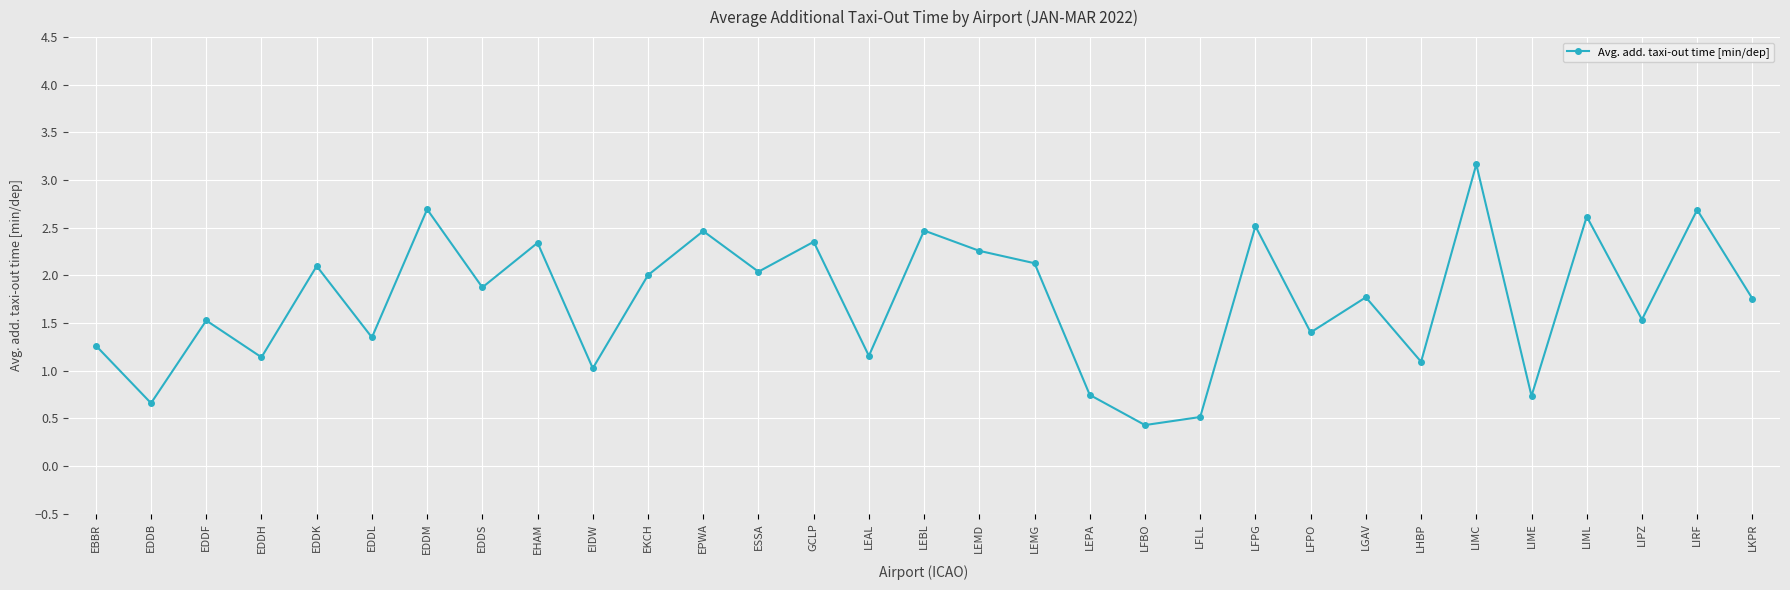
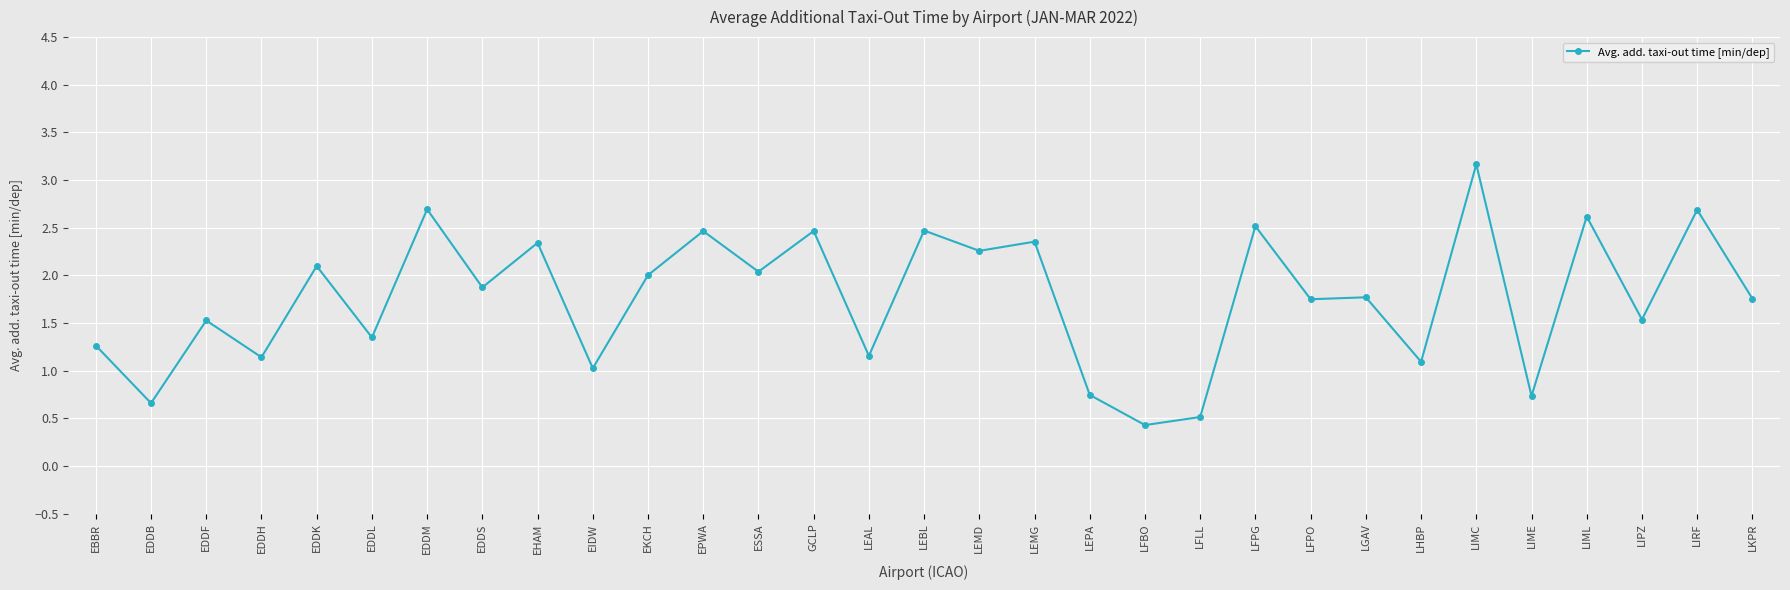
  {
    "EBBR": 1.3,
    "EDDB": 0.7,
    "EDDF": 1.5,
    "EDDH": 1.1,
    "EDDK": 2.1,
    "EDDL": 1.3,
    "EDDM": 2.7,
    "EDDS": 1.9,
    "EHAM": 2.3,
    "EIDW": 1.0,
    "EKCH": 2.0,
    "EPWA": 2.5,
    "ESSA": 2.0,
-   "GCLP": 2.4,
+   "GCLP": 2.5,
    "LEAL": 1.2,
    "LEBL": 2.5,
    "LEMD": 2.3,
-   "LEMG": 2.1,
+   "LEMG": 2.4,
    "LEPA": 0.7,
    "LFBO": 0.4,
    "LFLL": 0.5,
    "LFPG": 2.5,
-   "LFPO": 1.4,
+   "LFPO": 1.7,
    "LGAV": 1.8,
    "LHBP": 1.1,
    "LIMC": 3.2,
    "LIME": 0.7,
    "LIML": 2.6,
    "LIPZ": 1.5,
    "LIRF": 2.7,
    "LKPR": 1.8
  }
